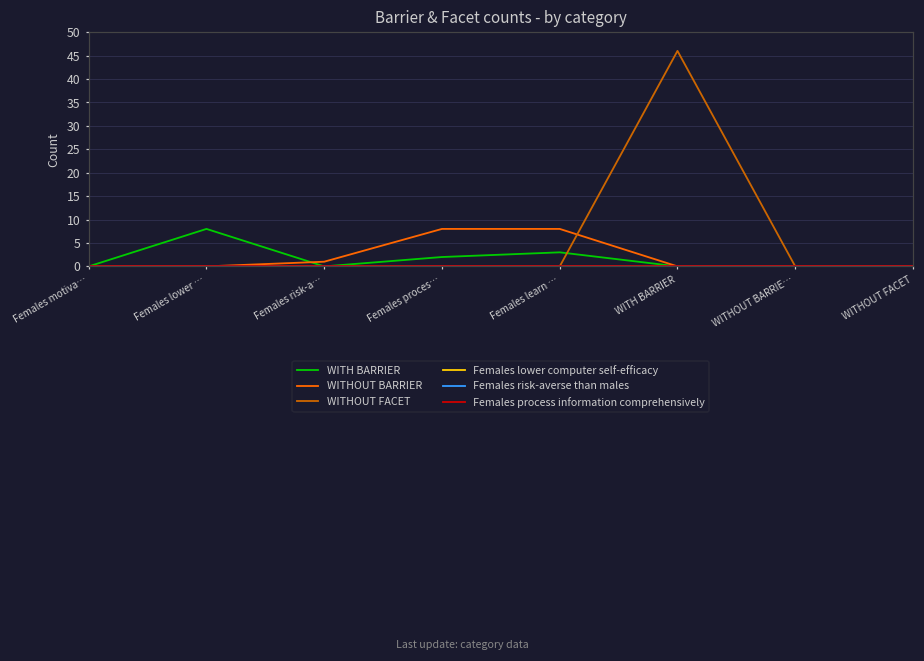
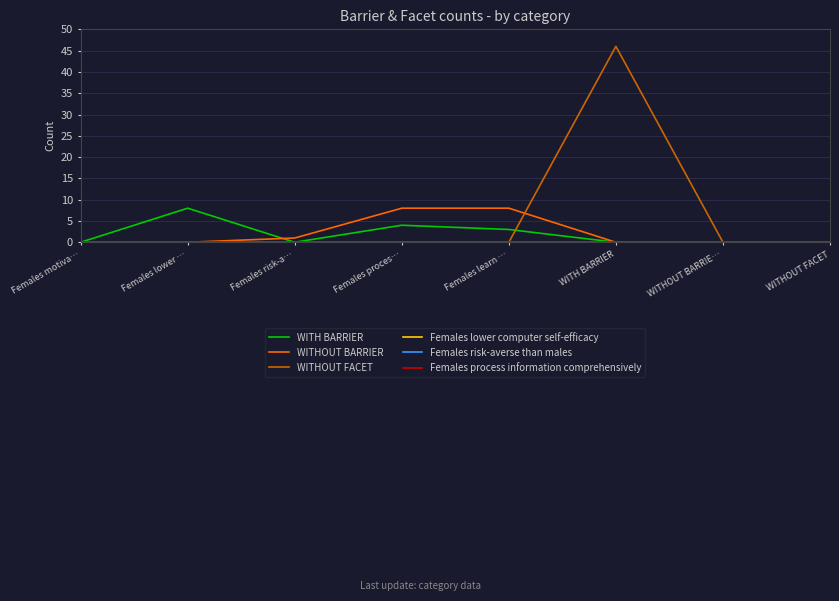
  {
    "WITH BARRIER": {
      "Females lower …": 8,
-     "Females proces…": 2,
+     "Females proces…": 4,
      "Females learn …": 3
    }
  }
